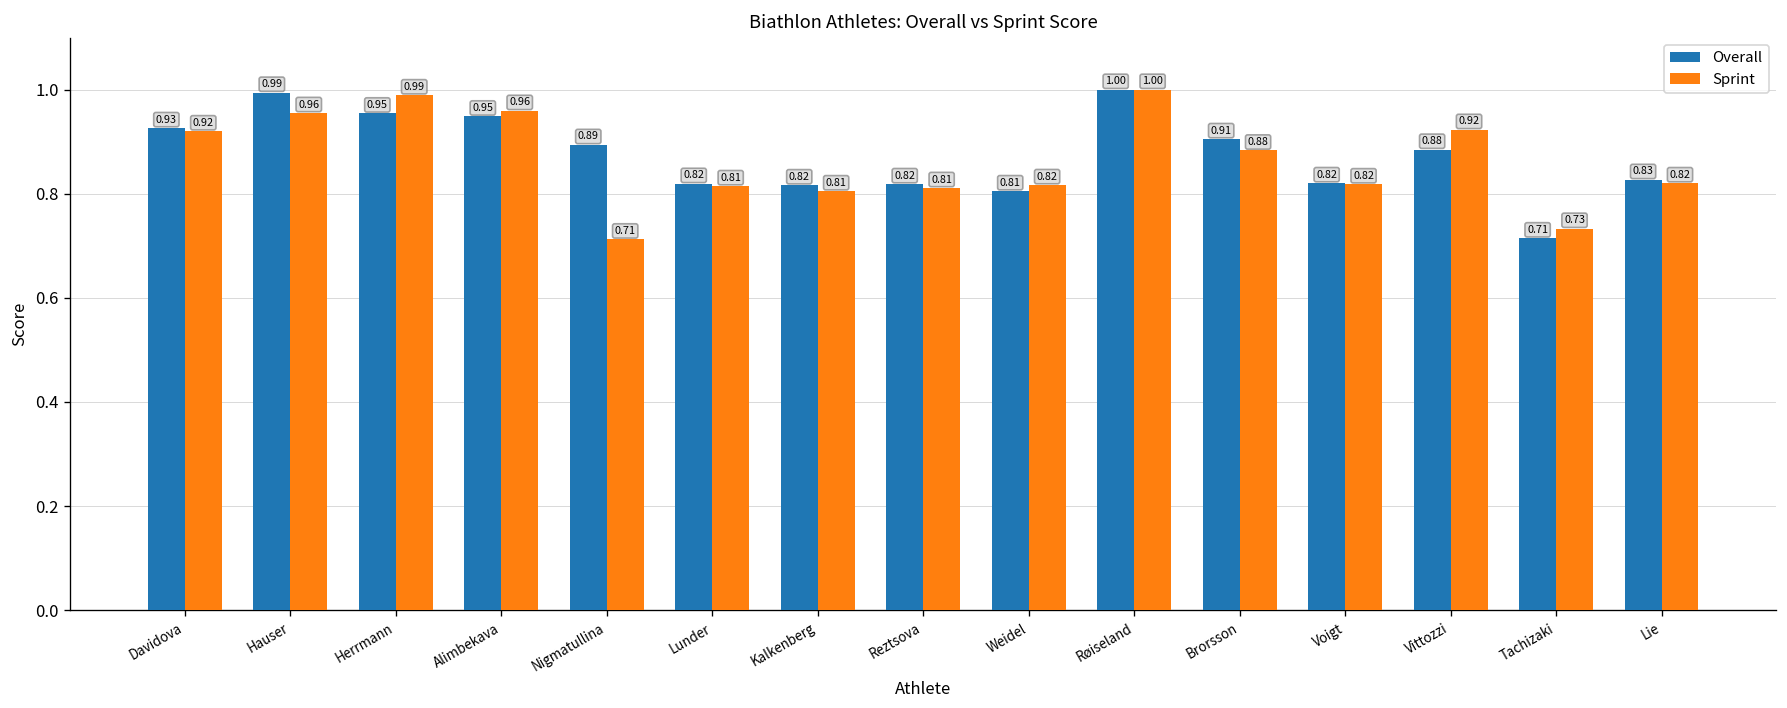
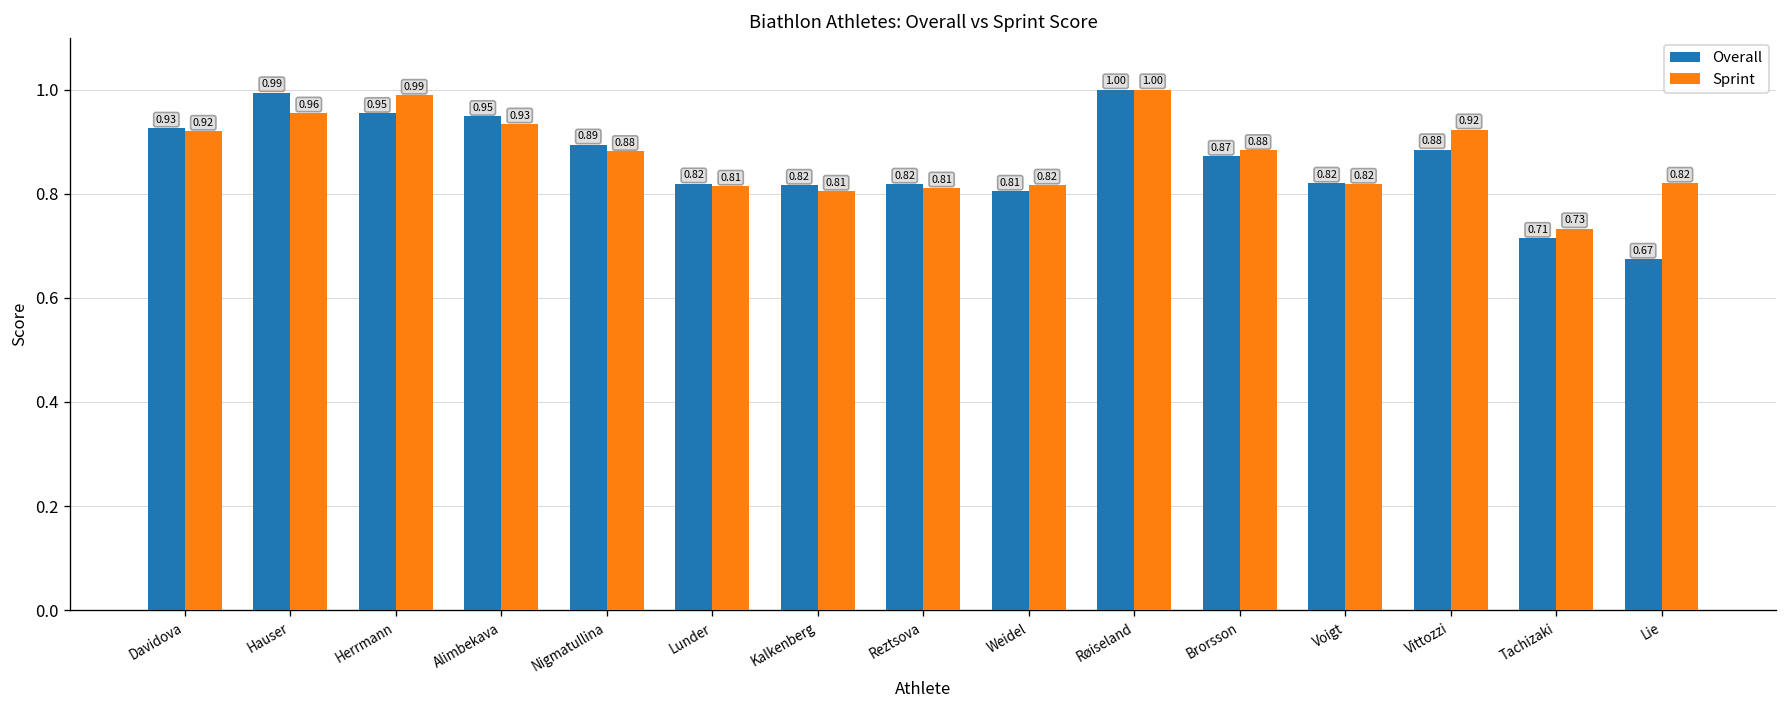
  {
    "Overall": {
-     "Brorsson": 0.91,
-     "Lie": 0.83
+     "Brorsson": 0.87,
+     "Lie": 0.67
    },
    "Sprint": {
-     "Alimbekava": 0.96,
-     "Nigmatullina": 0.71
+     "Alimbekava": 0.93,
+     "Nigmatullina": 0.88
    }
  }
